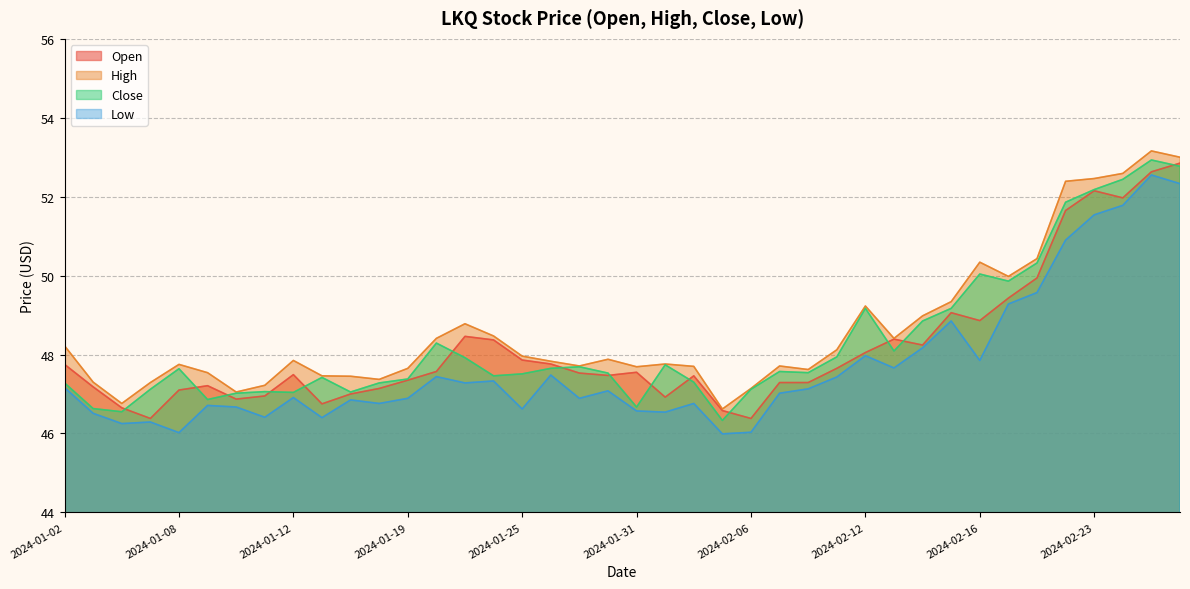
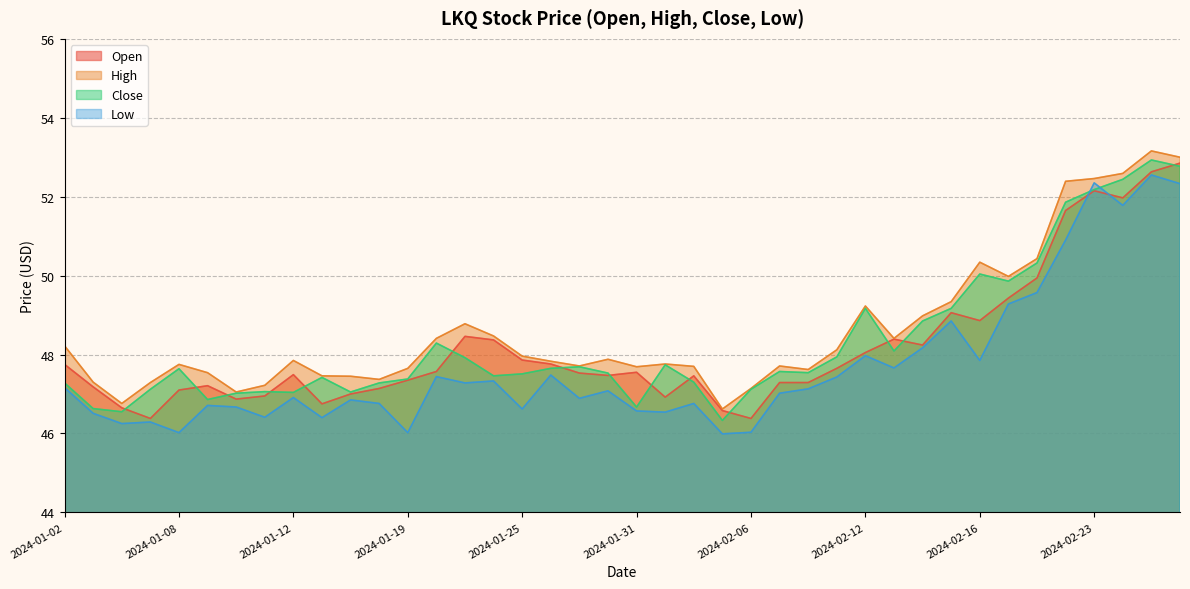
  {
    "Close": {
      "2024-01-02": 47.3,
      "2024-01-08": 47.6,
      "2024-01-12": 47.0,
      "2024-01-25": 47.5,
      "2024-01-31": 46.7,
      "2024-02-16": 50.0
    },
    "Low": {
      "2024-01-02": 47.2,
      "2024-01-08": 46.0,
      "2024-01-12": 46.9,
-     "2024-01-19": 46.9,
+     "2024-01-19": 46.0,
      "2024-01-25": 46.6,
      "2024-01-31": 46.6,
      "2024-02-06": 46.0,
      "2024-02-12": 48.0,
      "2024-02-16": 47.9,
-     "2024-02-23": 51.5
+     "2024-02-23": 52.4
    }
  }
